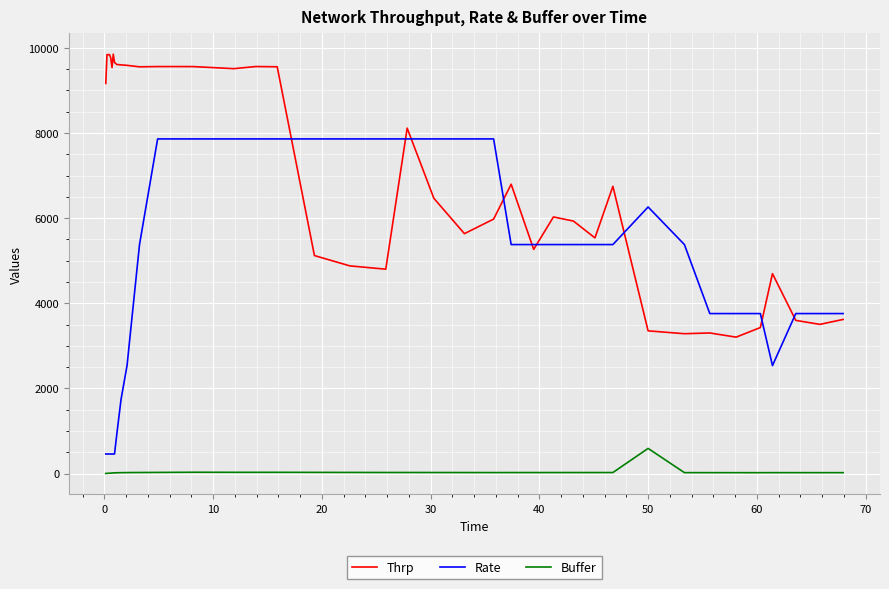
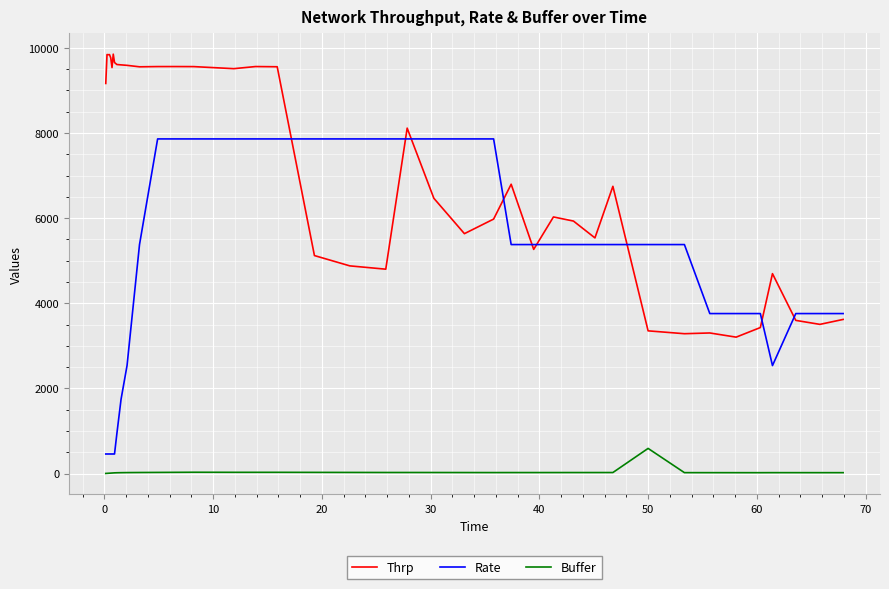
  {
    "Thrp": {
      "50": 3400
    },
    "Rate": {
-     "50": 6300
+     "50": 5400
    },
    "Buffer": {
      "50": 600
    }
  }
